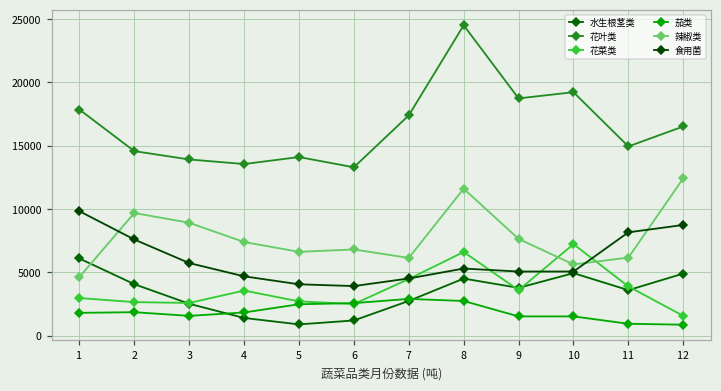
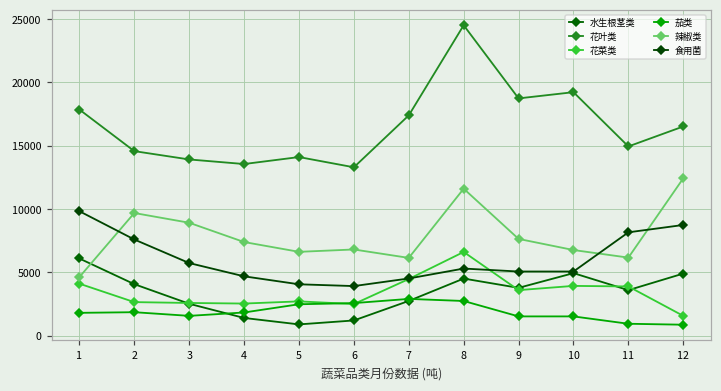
  {
    "花菜类": {
-     "1": 3000,
+     "1": 4100,
      "2": 2600,
-     "4": 3600,
+     "4": 2500,
      "5": 2700,
      "8": 6600,
-     "10": 7200,
+     "10": 3900,
      "11": 3900,
      "12": 1600
    },
    "辣椒类": {
      "1": 4600,
      "2": 9700,
      "3": 8900,
      "4": 7400,
      "5": 6600,
      "6": 6800,
      "7": 6100,
      "8": 11600,
      "9": 7600,
-     "10": 5600,
+     "10": 6800,
      "11": 6200,
      "12": 12400
    }
  }
